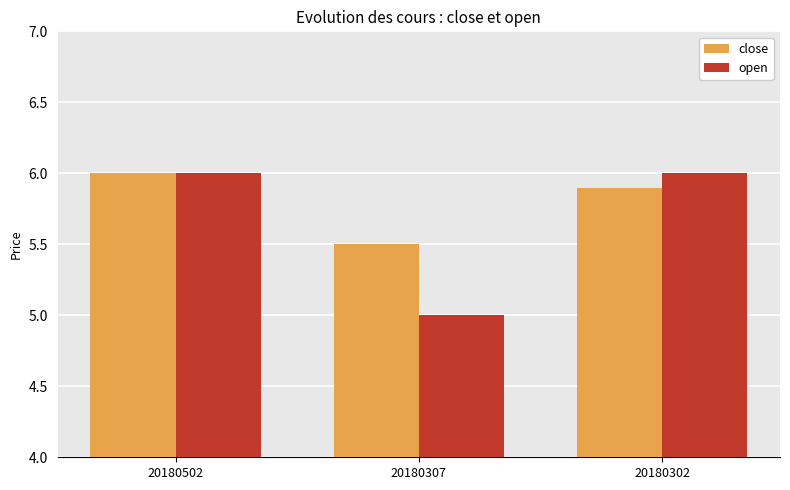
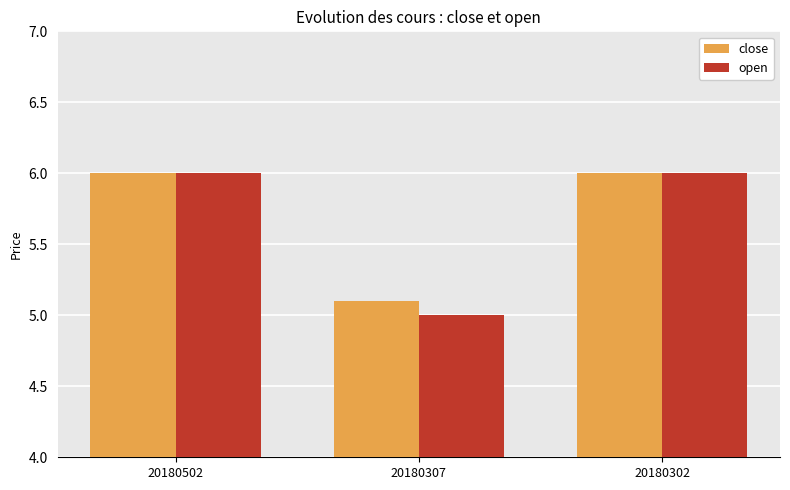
  {
    "close": {
      "20180502": 6.0,
-     "20180307": 5.5,
-     "20180302": 5.9
+     "20180307": 5.1,
+     "20180302": 6.0
    },
    "open": {
      "20180502": 6.0,
      "20180307": 5.0,
      "20180302": 6.0
    }
  }
